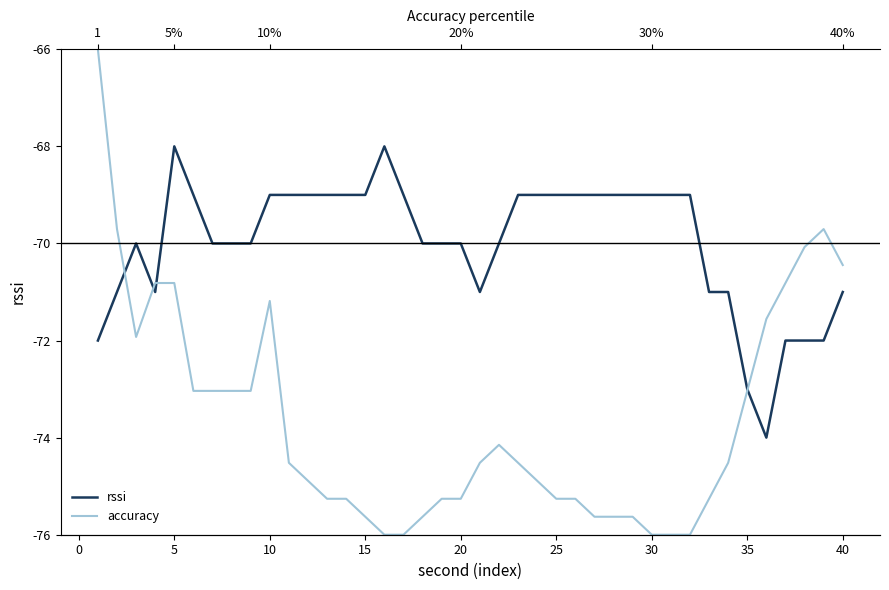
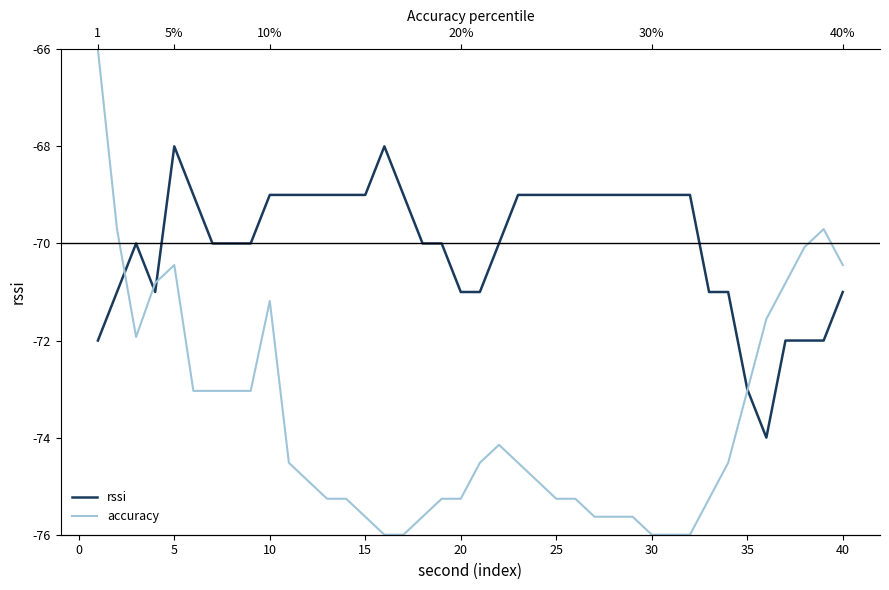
  {
    "rssi": {
      "1": -72,
      "5": -68,
      "10": -69,
      "15": -69,
-     "20": -70,
+     "20": -71,
      "25": -69,
      "30": -69,
      "40": -71
    },
    "accuracy": {
      "1": -66.0,
-     "5": -70.8,
+     "5": -70.4,
      "10": -71.2,
      "15": -75.6,
      "20": -75.3,
      "25": -75.3,
      "30": -76.0,
      "40": -70.4
    }
  }
